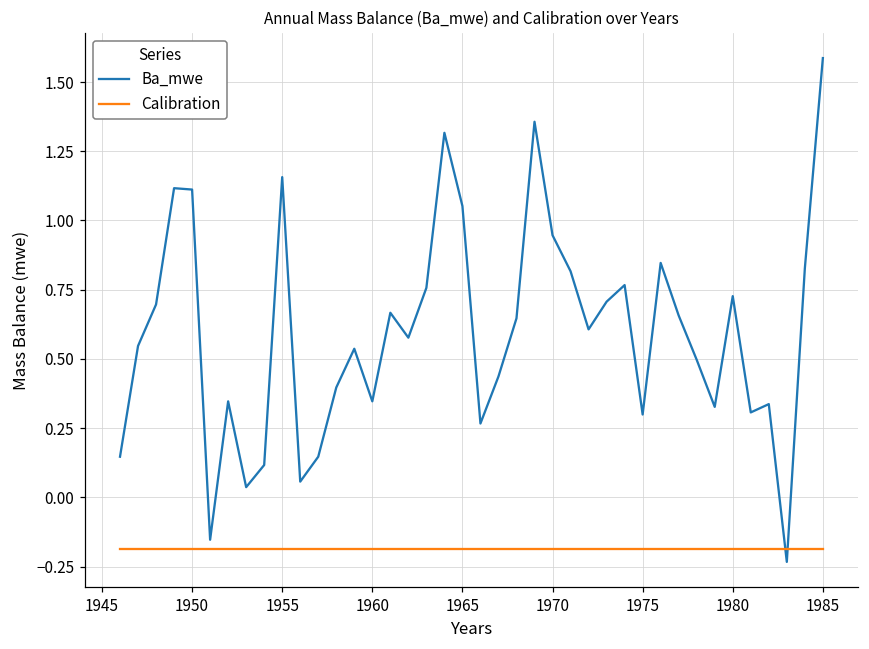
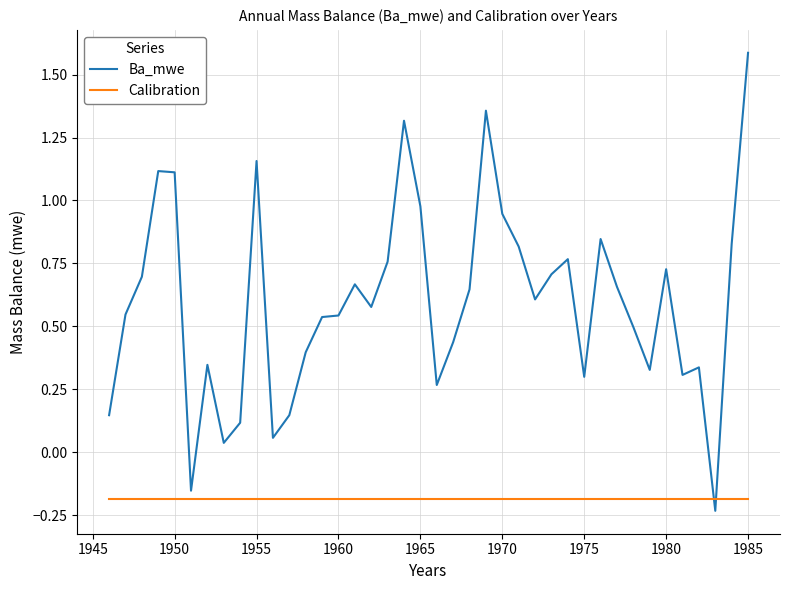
  {
    "Ba_mwe": {
      "1950": 1.11,
      "1955": 1.16,
-     "1960": 0.35,
-     "1965": 1.05,
+     "1960": 0.54,
+     "1965": 0.98,
      "1970": 0.95,
      "1975": 0.30,
      "1980": 0.73,
      "1985": 1.59
    },
    "Calibration": {
      "1950": -0.19,
      "1955": -0.19,
      "1960": -0.19,
      "1965": -0.19,
      "1970": -0.19,
      "1975": -0.19,
      "1980": -0.19,
      "1985": -0.19
    }
  }
